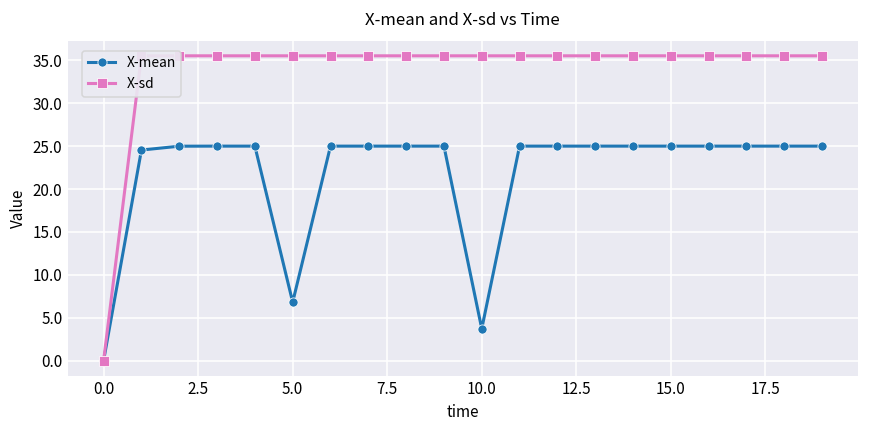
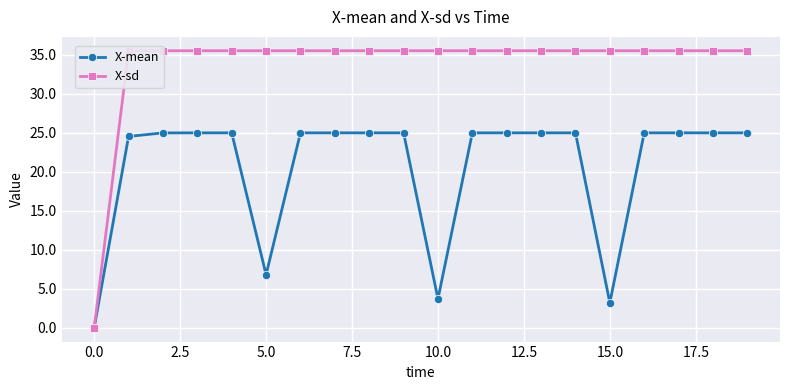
  {
    "X-mean": {
      "5.0": 7,
      "10.0": 4,
-     "15.0": 25
+     "15.0": 3
    },
    "X-sd": {
      "5.0": 36,
      "10.0": 36,
      "15.0": 36
    }
  }
